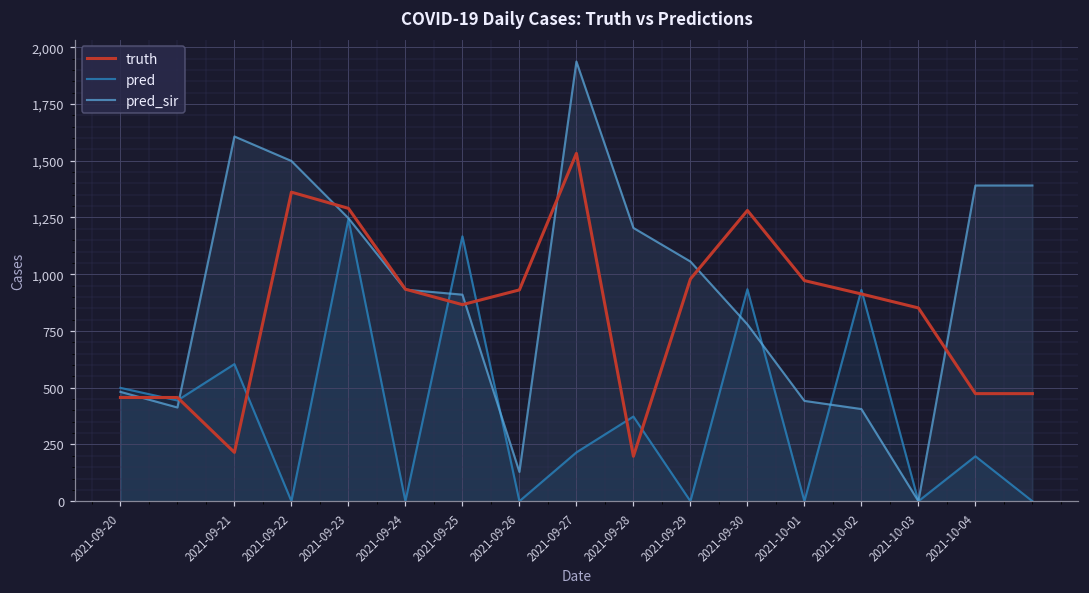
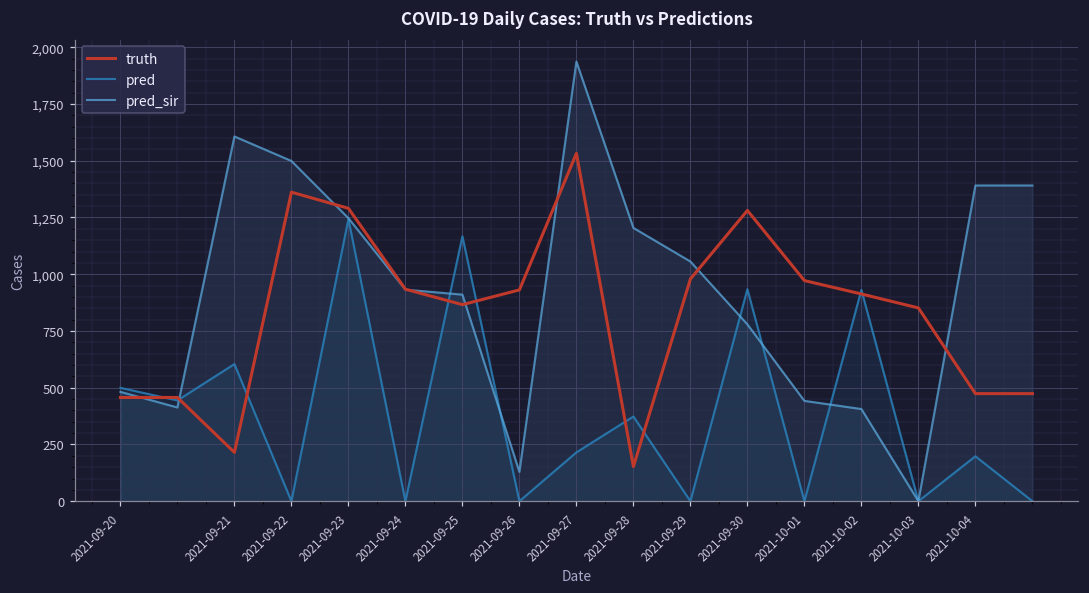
  {
    "truth": {
      "2021-09-21": "220",
      "2021-09-22": "1,360",
      "2021-09-23": "1,290",
      "2021-09-25": "870",
      "2021-09-26": "930",
      "2021-09-27": "1,530",
-     "2021-09-28": "200",
+     "2021-09-28": "150",
      "2021-09-29": "980",
      "2021-09-30": "1,280",
      "2021-10-01": "970",
      "2021-10-02": "910",
      "2021-10-03": "850"
    }
  }
